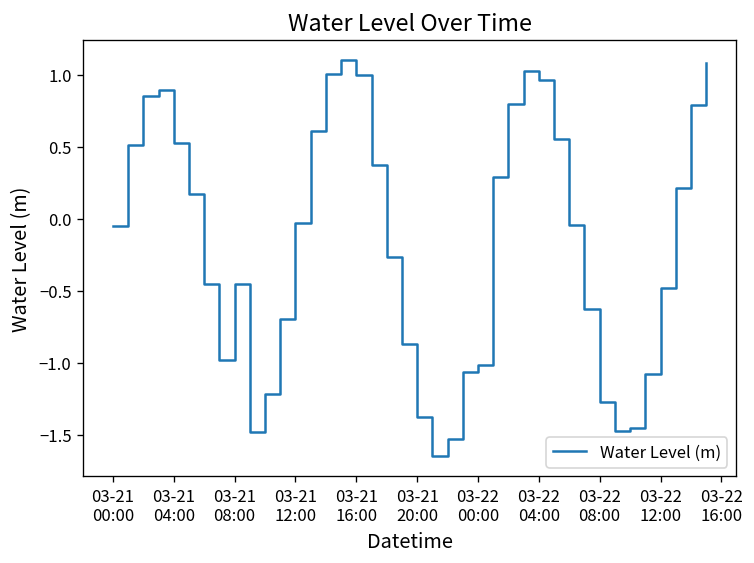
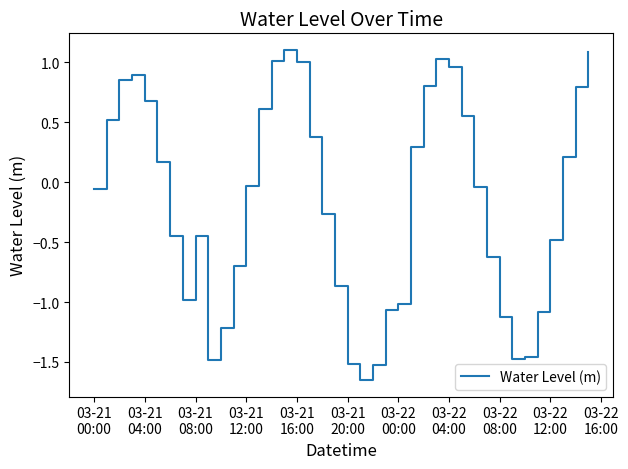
  {
    "03-21 00:00": -0.05,
-   "03-21 04:00": 0.53,
+   "03-21 04:00": 0.68,
    "03-21 08:00": -0.45,
    "03-21 12:00": -0.03,
    "03-21 16:00": 1.00,
-   "03-21 20:00": -1.38,
+   "03-21 20:00": -1.52,
    "03-22 00:00": -1.01,
    "03-22 04:00": 0.96,
-   "03-22 08:00": -1.28,
+   "03-22 08:00": -1.13,
    "03-22 12:00": -0.48
  }
